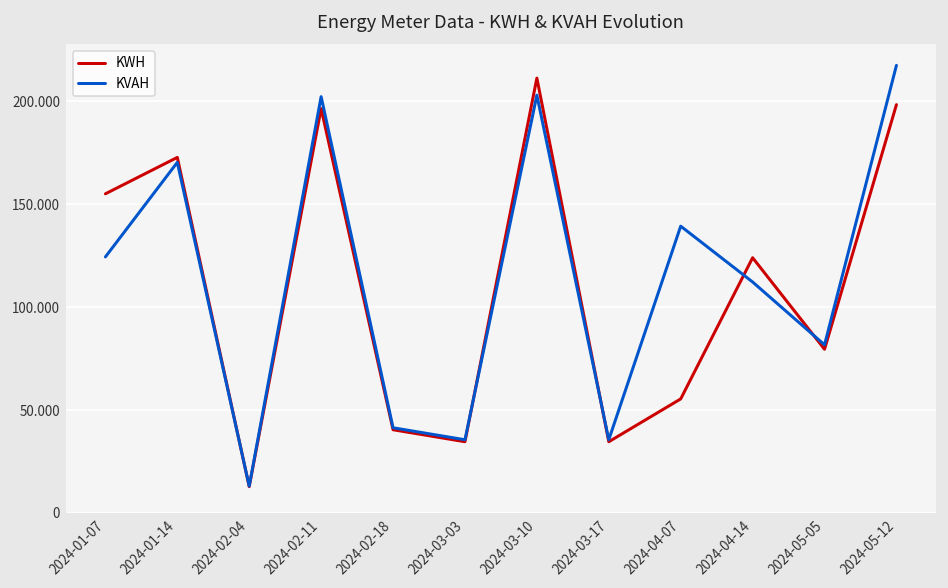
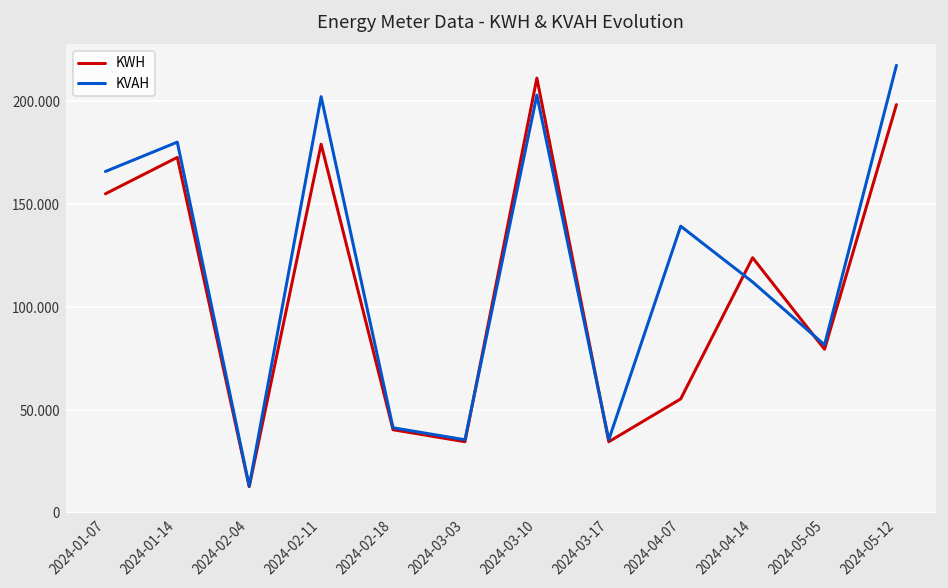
  {
    "KWH": {
      "2024-01-07": 155,
      "2024-01-14": 173,
-     "2024-02-11": 196,
+     "2024-02-11": 179,
      "2024-03-10": 211,
      "2024-04-07": 55,
      "2024-04-14": 124,
      "2024-05-05": 80,
      "2024-05-12": 198
    },
    "KVAH": {
-     "2024-01-07": 124,
-     "2024-01-14": 170,
+     "2024-01-07": 166,
+     "2024-01-14": 180,
      "2024-02-11": 202,
      "2024-03-10": 203,
      "2024-04-07": 139,
      "2024-04-14": 112,
      "2024-05-05": 82,
      "2024-05-12": 218
    }
  }
